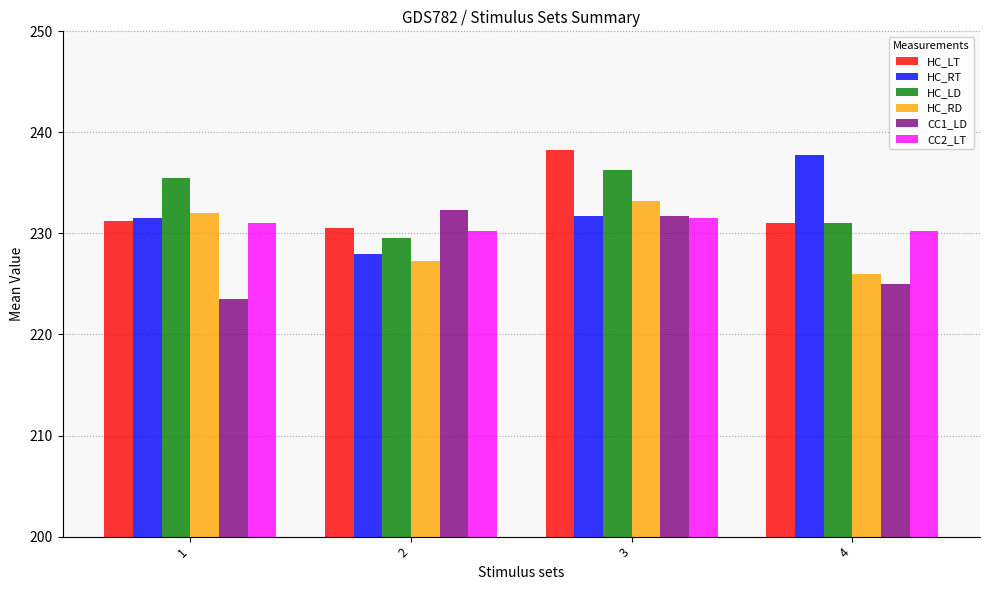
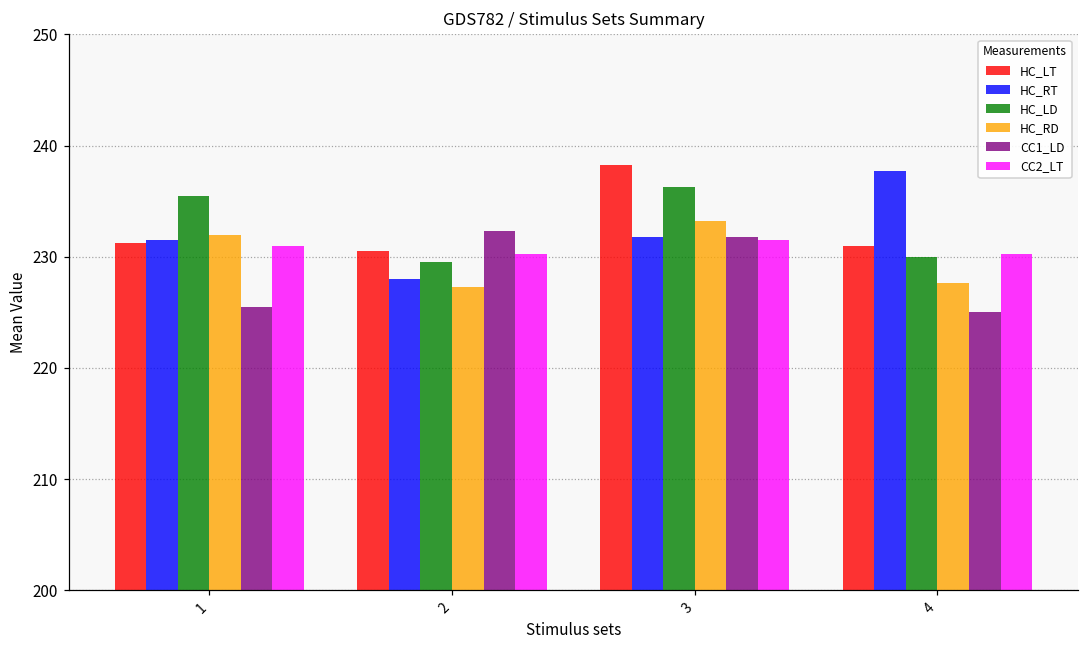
  {
    "HC_LT": {
      "1": 231.3,
      "2": 230.5,
      "3": 238.3,
      "4": 231.0
    },
    "HC_RT": {
      "1": 231.5,
      "2": 228.0,
      "3": 231.8,
      "4": 237.8
    },
    "HC_LD": {
      "1": 235.5,
      "2": 229.5,
      "3": 236.3,
-     "4": 231
+     "4": 230
    },
    "HC_RD": {
      "1": 232.0,
      "2": 227.3,
      "3": 233.3,
-     "4": 226.0
+     "4": 227.6
    },
    "CC1_LD": {
-     "1": 223.5,
+     "1": 225.5,
      "2": 232.3,
      "3": 231.8,
      "4": 225.0
    },
    "CC2_LT": {
      "1": 231.0,
      "2": 230.3,
      "3": 231.5,
      "4": 230.3
    }
  }
